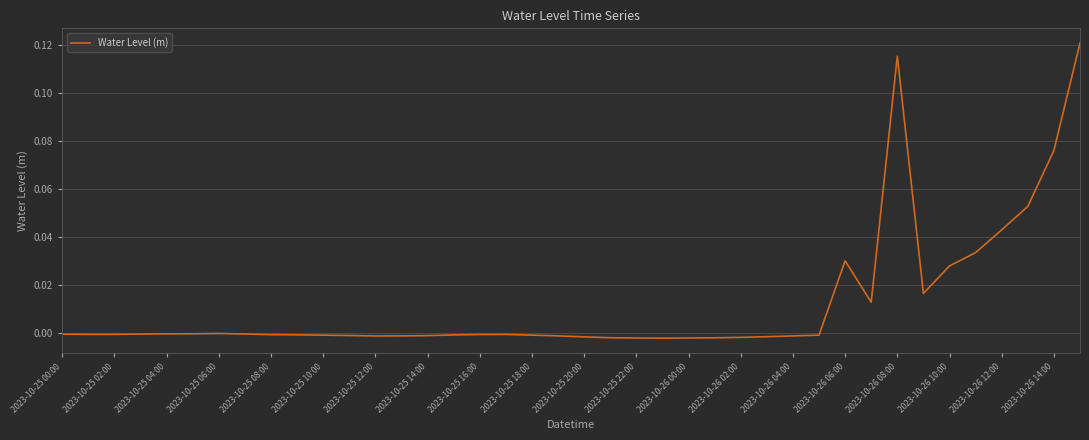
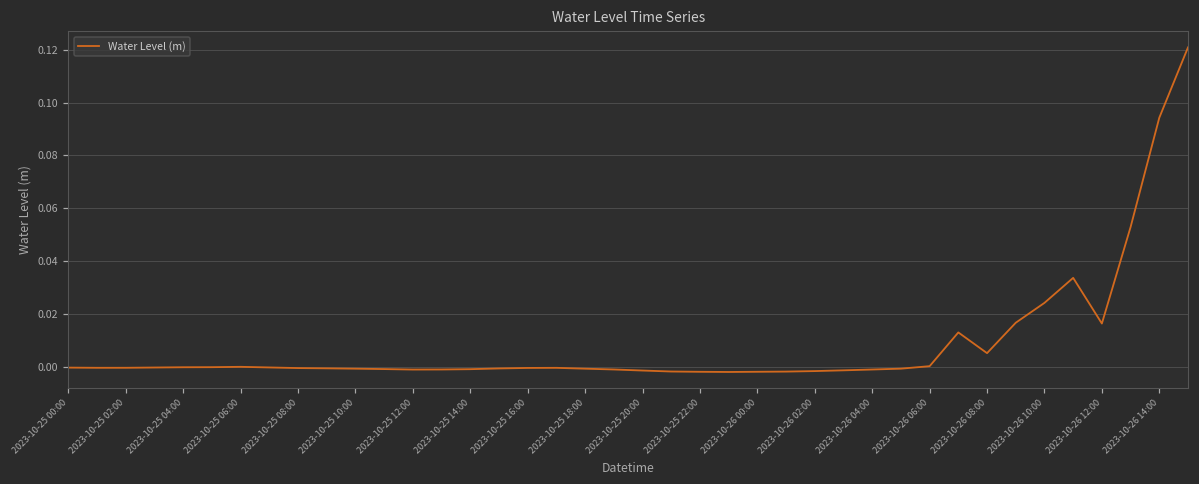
  {
    "2023-10-25 00:00": 0.000,
    "2023-10-25 02:00": 0.000,
    "2023-10-25 04:00": 0.000,
    "2023-10-25 06:00": 0.000,
    "2023-10-25 08:00": 0.000,
    "2023-10-25 10:00": -0.001,
    "2023-10-25 12:00": -0.001,
    "2023-10-25 14:00": -0.001,
    "2023-10-25 16:00": 0.000,
    "2023-10-25 18:00": -0.001,
    "2023-10-25 20:00": -0.001,
    "2023-10-25 22:00": -0.002,
    "2023-10-26 00:00": -0.002,
    "2023-10-26 02:00": -0.002,
    "2023-10-26 04:00": -0.001,
-   "2023-10-26 06:00": 0.030,
-   "2023-10-26 08:00": 0.115,
-   "2023-10-26 10:00": 0.028,
-   "2023-10-26 12:00": 0.043,
-   "2023-10-26 14:00": 0.076
+   "2023-10-26 06:00": 0.000,
+   "2023-10-26 08:00": 0.005,
+   "2023-10-26 10:00": 0.024,
+   "2023-10-26 12:00": 0.016,
+   "2023-10-26 14:00": 0.094
  }
